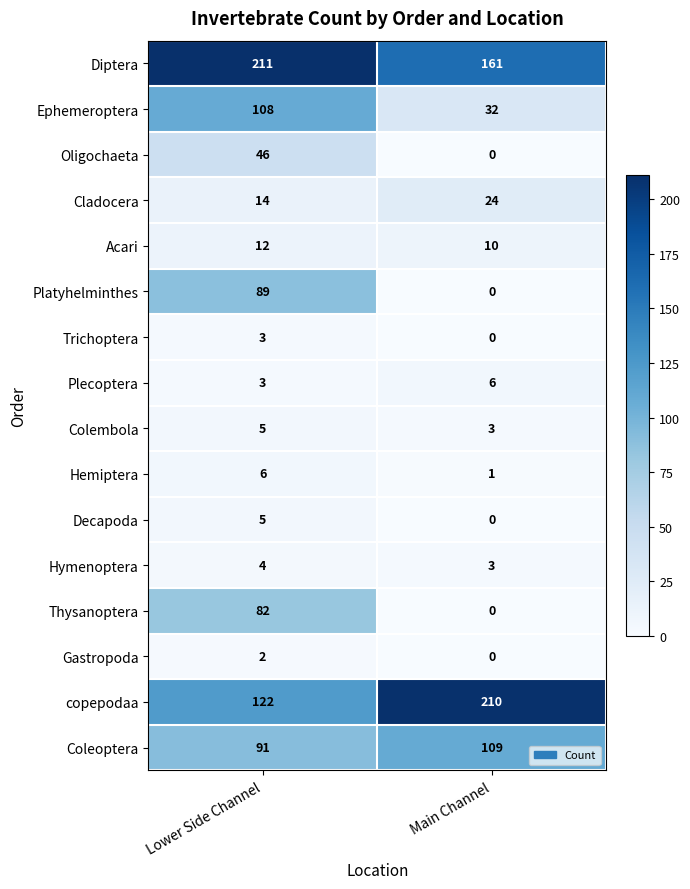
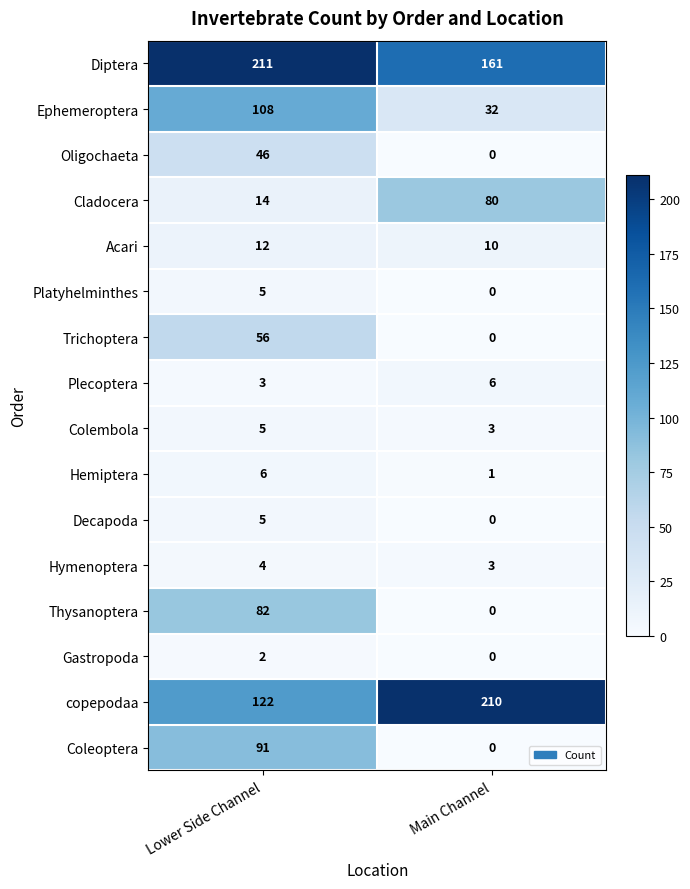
  {
    "Diptera": {
      "Lower Side Channel": 211,
      "Main Channel": 161
    },
    "Ephemeroptera": {
      "Lower Side Channel": 108,
      "Main Channel": 32
    },
    "Oligochaeta": {
      "Lower Side Channel": 46,
      "Main Channel": 0
    },
    "Cladocera": {
      "Lower Side Channel": 14,
-     "Main Channel": 24
+     "Main Channel": 80
    },
    "Acari": {
      "Lower Side Channel": 12,
      "Main Channel": 10
    },
    "Platyhelminthes": {
-     "Lower Side Channel": 89,
+     "Lower Side Channel": 5,
      "Main Channel": 0
    },
    "Trichoptera": {
-     "Lower Side Channel": 3,
+     "Lower Side Channel": 56,
      "Main Channel": 0
    },
    "Plecoptera": {
      "Lower Side Channel": 3,
      "Main Channel": 6
    },
    "Colembola": {
      "Lower Side Channel": 5,
      "Main Channel": 3
    },
    "Hemiptera": {
      "Lower Side Channel": 6,
      "Main Channel": 1
    },
    "Decapoda": {
      "Lower Side Channel": 5,
      "Main Channel": 0
    },
    "Hymenoptera": {
      "Lower Side Channel": 4,
      "Main Channel": 3
    },
    "Thysanoptera": {
      "Lower Side Channel": 82,
      "Main Channel": 0
    },
    "Gastropoda": {
      "Lower Side Channel": 2,
      "Main Channel": 0
    },
    "copepodaa": {
      "Lower Side Channel": 122,
      "Main Channel": 210
    },
    "Coleoptera": {
      "Lower Side Channel": 91,
-     "Main Channel": 109
+     "Main Channel": 0
    }
  }
